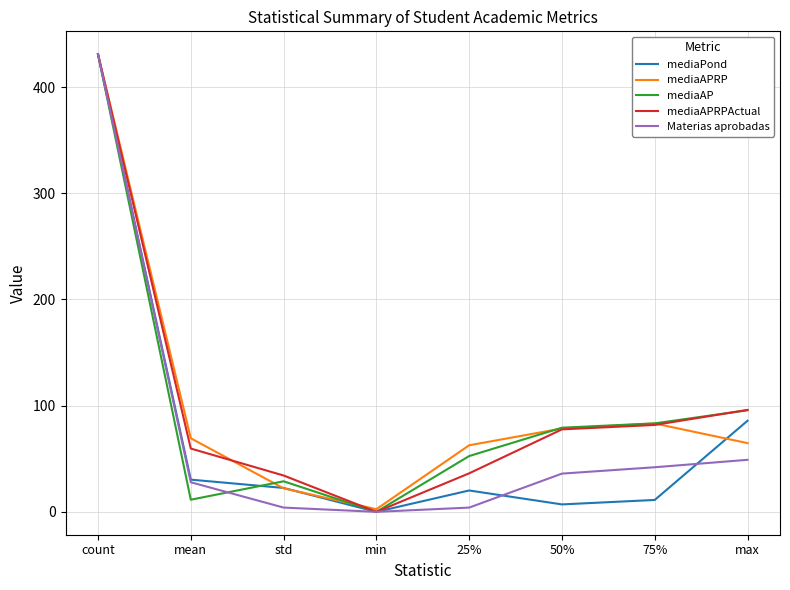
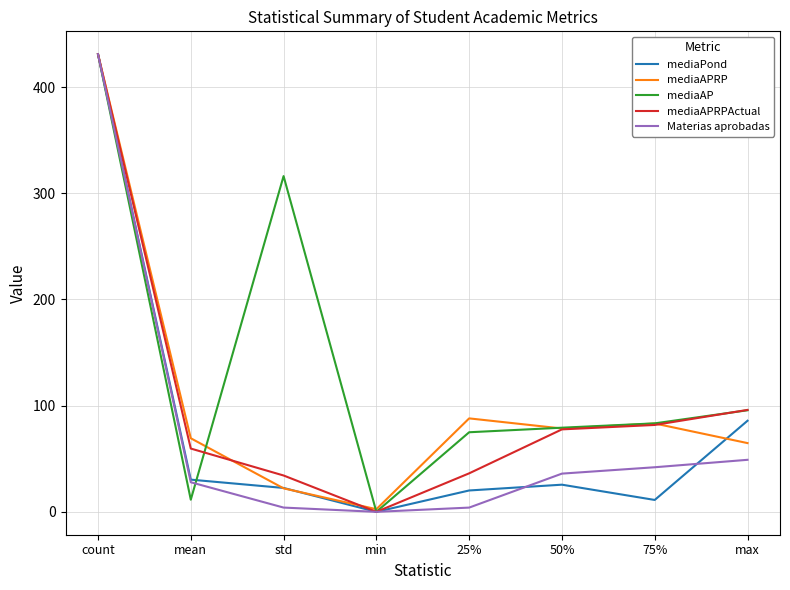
  {
    "mediaPond": {
      "mean": 30,
      "25%": 20,
-     "50%": 7,
+     "50%": 26,
      "75%": 11,
      "max": 86
    },
    "mediaAPRP": {
      "mean": 69,
      "min": 3,
-     "25%": 63,
+     "25%": 88,
      "max": 65
    },
    "mediaAP": {
      "mean": 11,
-     "std": 29,
-     "25%": 53
+     "std": 316,
+     "25%": 75
    },
    "mediaAPRPActual": {
      "mean": 60,
      "std": 34,
      "25%": 36
    },
    "Materias aprobadas": {
      "mean": 28,
      "std": 4,
      "25%": 4,
      "50%": 36,
      "75%": 42,
      "max": 49
    }
  }
